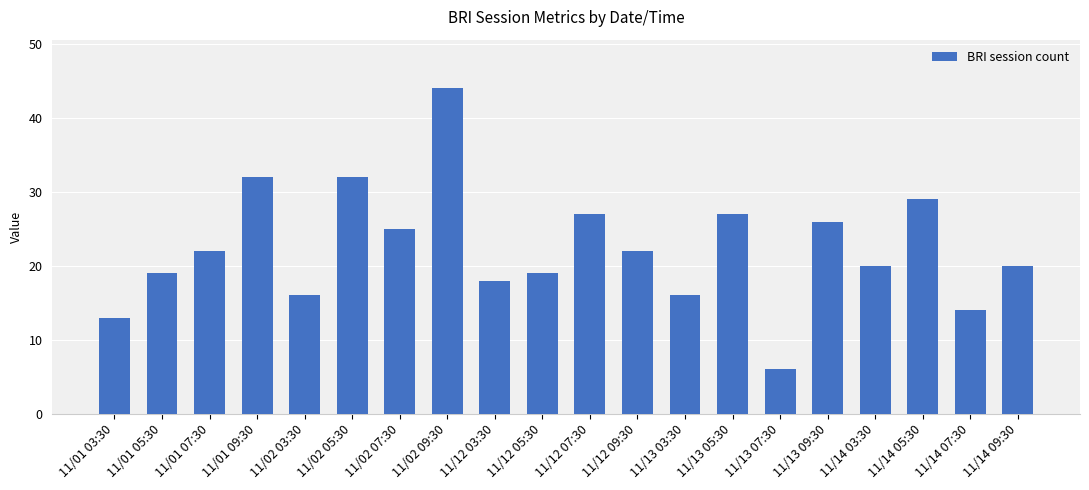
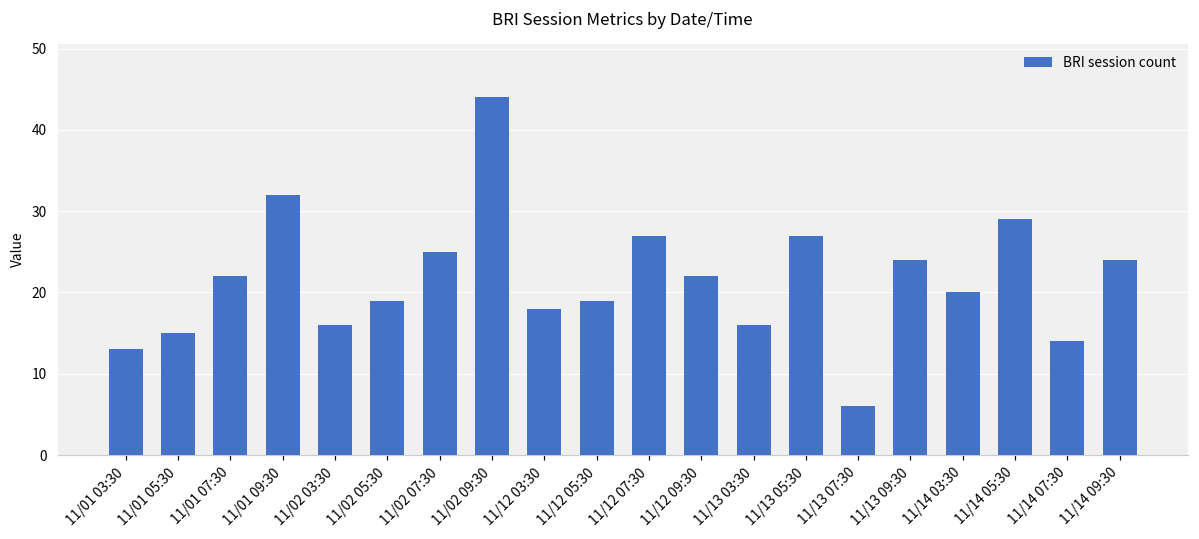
  {
    "11/01 03:30": 13,
-   "11/01 05:30": 19,
+   "11/01 05:30": 15,
    "11/01 07:30": 22,
    "11/01 09:30": 32,
    "11/02 03:30": 16,
-   "11/02 05:30": 32,
+   "11/02 05:30": 19,
    "11/02 07:30": 25,
    "11/02 09:30": 44,
    "11/12 03:30": 18,
    "11/12 05:30": 19,
    "11/12 07:30": 27,
    "11/12 09:30": 22,
    "11/13 03:30": 16,
    "11/13 05:30": 27,
    "11/13 07:30": 6,
-   "11/13 09:30": 26,
+   "11/13 09:30": 24,
    "11/14 03:30": 20,
    "11/14 05:30": 29,
    "11/14 07:30": 14,
-   "11/14 09:30": 20
+   "11/14 09:30": 24
  }
